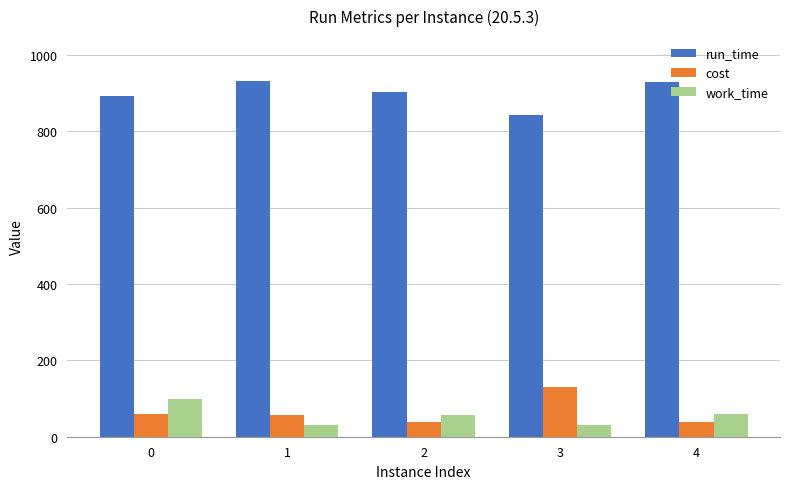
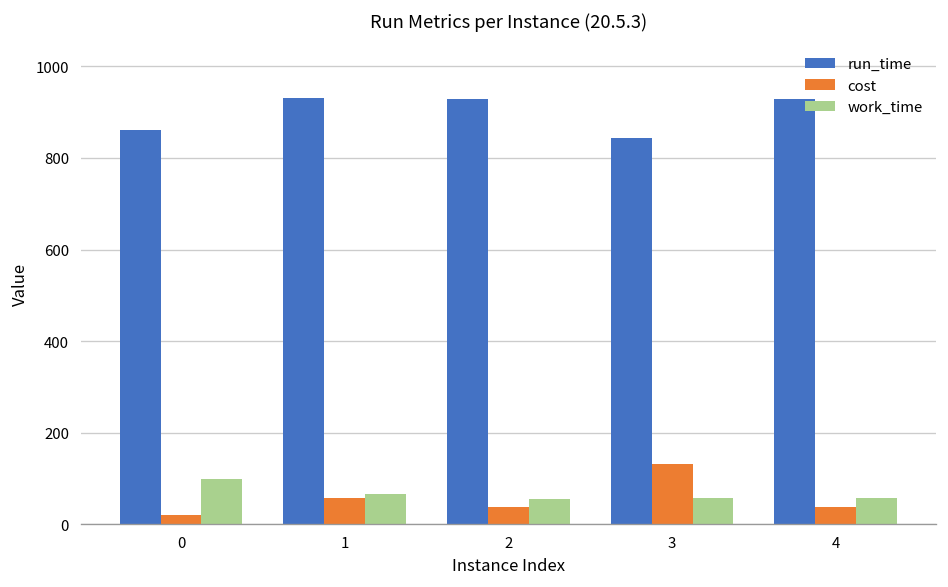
  {
    "run_time": {
-     "0": 890,
+     "0": 860,
      "1": 930,
-     "2": 900,
+     "2": 930,
      "3": 840,
      "4": 930
    },
    "cost": {
-     "0": 60,
+     "0": 20,
      "1": 60,
      "2": 40,
      "3": 130,
      "4": 40
    },
    "work_time": {
      "0": 100,
-     "1": 30,
+     "1": 70,
      "2": 60,
-     "3": 30,
+     "3": 60,
      "4": 60
    }
  }
